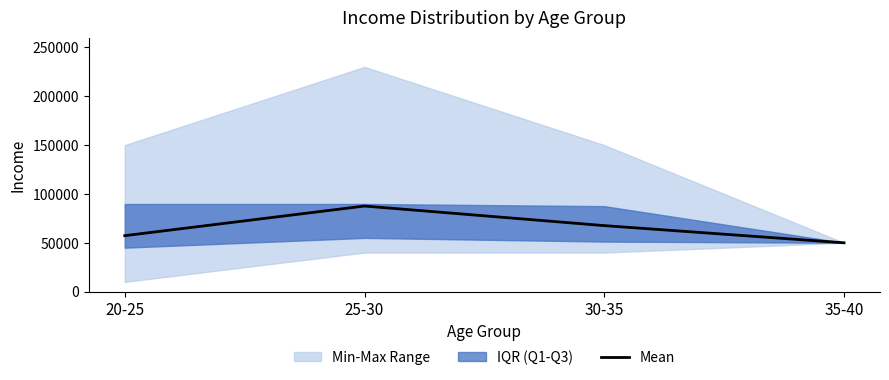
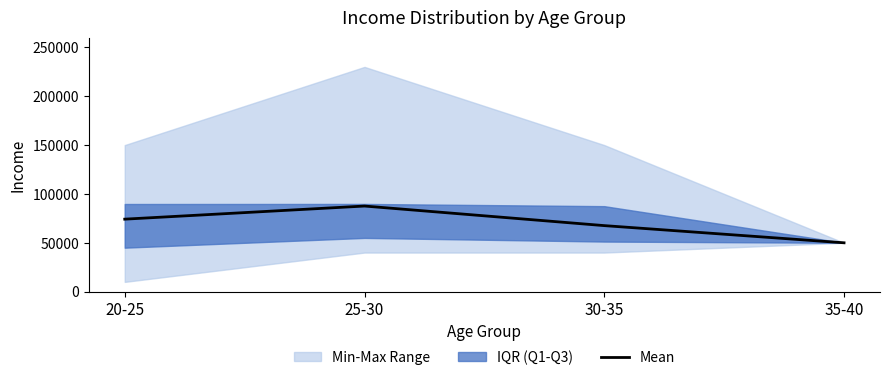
  {
    "Mean": {
-     "20-25": 60000,
+     "20-25": 70000,
      "30-35": 70000
    }
  }
